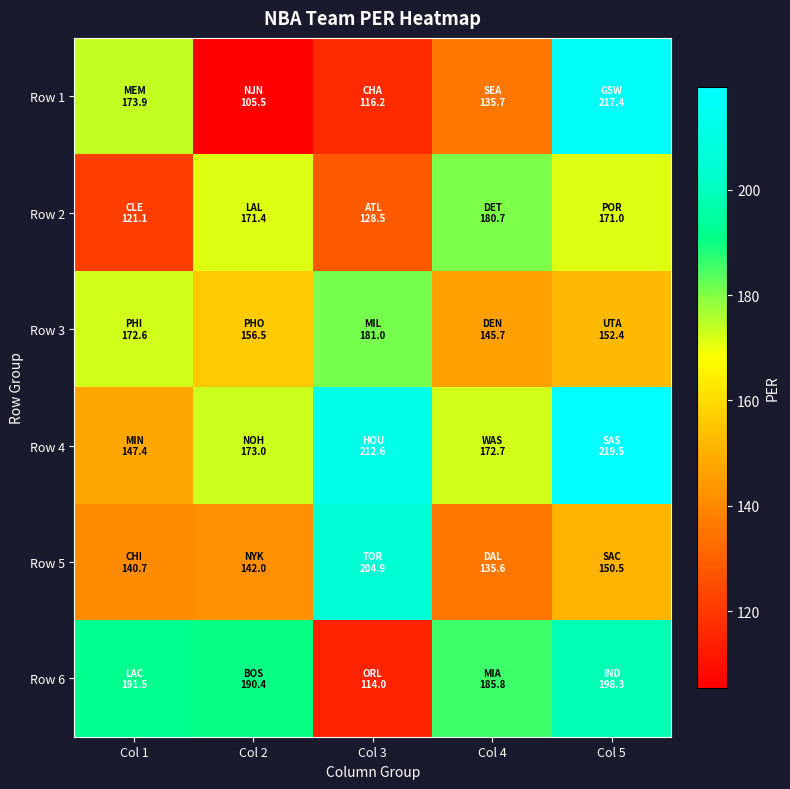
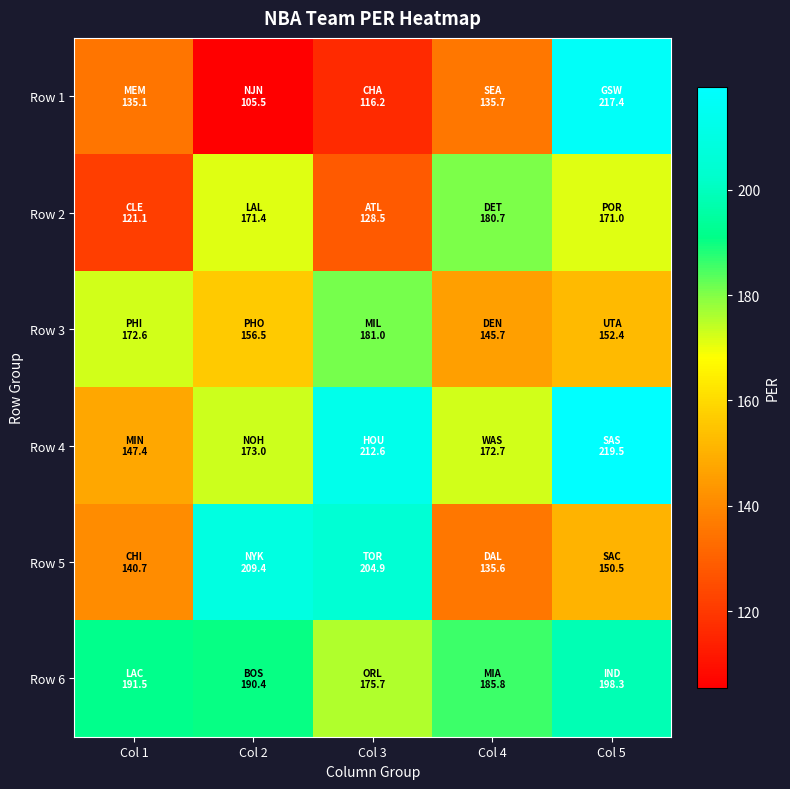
  {
    "Row 1": {
-     "Col 1": 173.9,
+     "Col 1": 135.1,
      "Col 2": 105.5,
      "Col 3": 116.2,
      "Col 4": 135.7,
      "Col 5": 217.4
    },
    "Row 2": {
      "Col 1": 121.1,
      "Col 2": 171.4,
      "Col 3": 128.5,
      "Col 4": 180.7,
      "Col 5": 171.0
    },
    "Row 3": {
      "Col 1": 172.6,
      "Col 2": 156.5,
      "Col 3": 181.0,
      "Col 4": 145.7,
      "Col 5": 152.4
    },
    "Row 4": {
      "Col 1": 147.4,
      "Col 2": 173.0,
      "Col 3": 212.6,
      "Col 4": 172.7,
      "Col 5": 219.5
    },
    "Row 5": {
      "Col 1": 140.7,
-     "Col 2": 142.0,
+     "Col 2": 209.4,
      "Col 3": 204.9,
      "Col 4": 135.6,
      "Col 5": 150.5
    },
    "Row 6": {
      "Col 1": 191.5,
      "Col 2": 190.4,
-     "Col 3": 114.0,
+     "Col 3": 175.7,
      "Col 4": 185.8,
      "Col 5": 198.3
    }
  }
